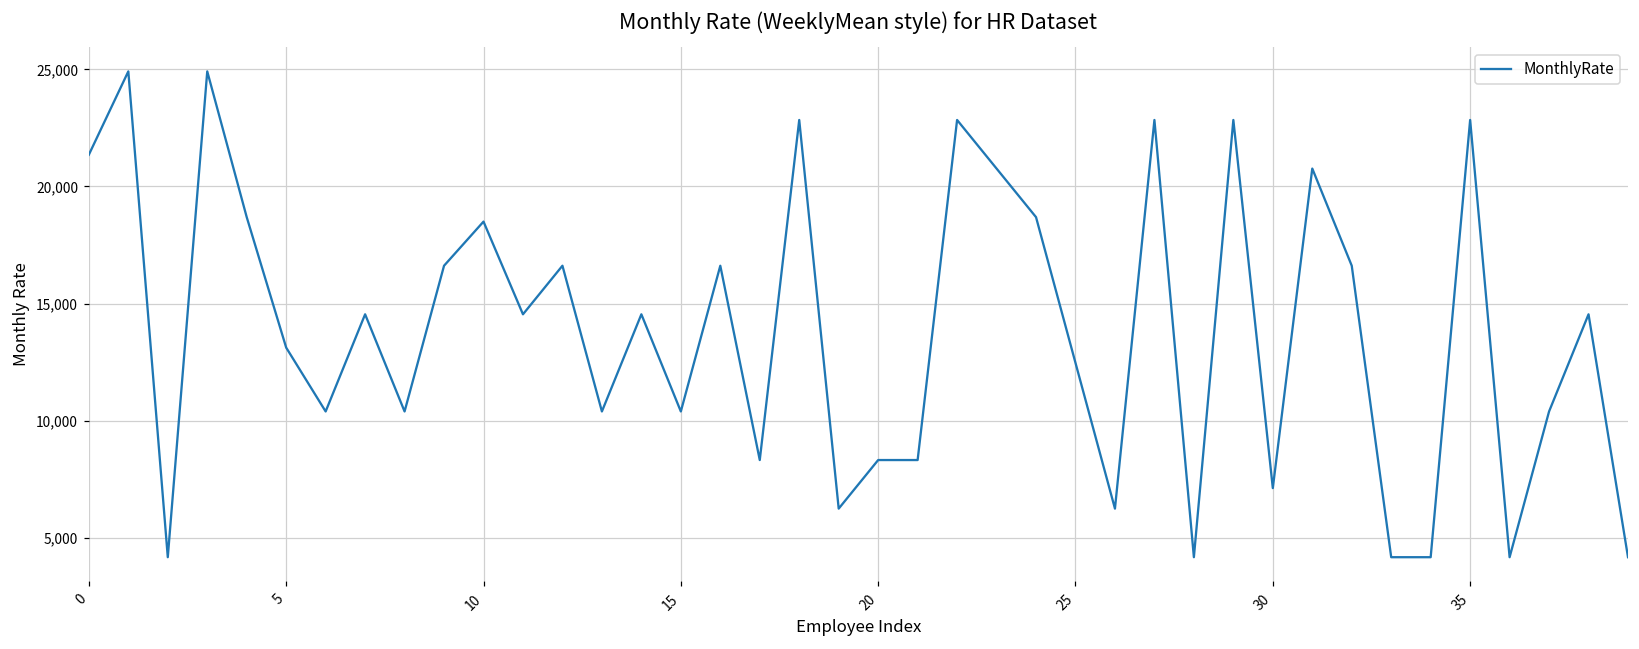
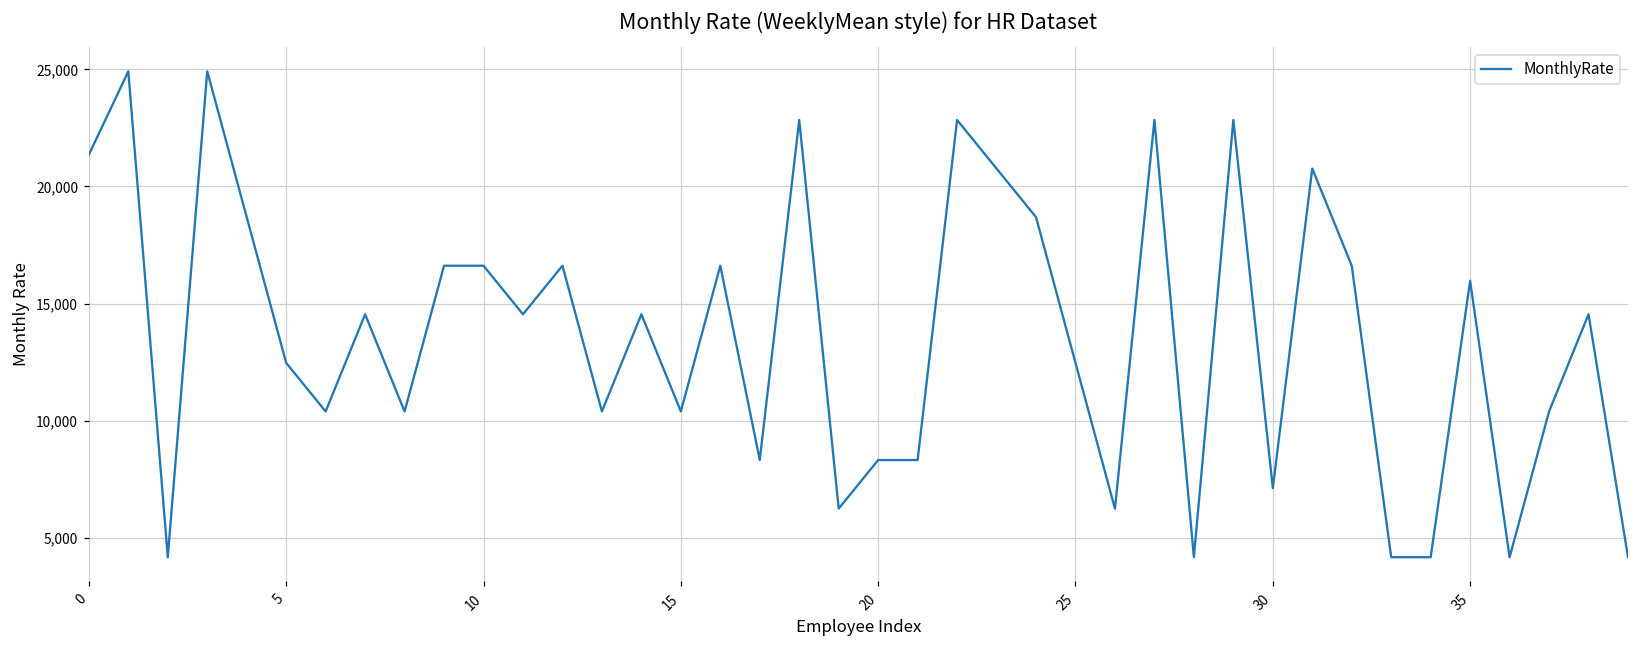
  {
    "0": "21,400",
-   "5": "13,100",
-   "10": "18,500",
+   "5": "12,500",
+   "10": "16,600",
    "15": "10,400",
    "20": "8,300",
    "25": "12,500",
    "30": "7,100",
-   "35": "22,800"
+   "35": "16,000"
  }
